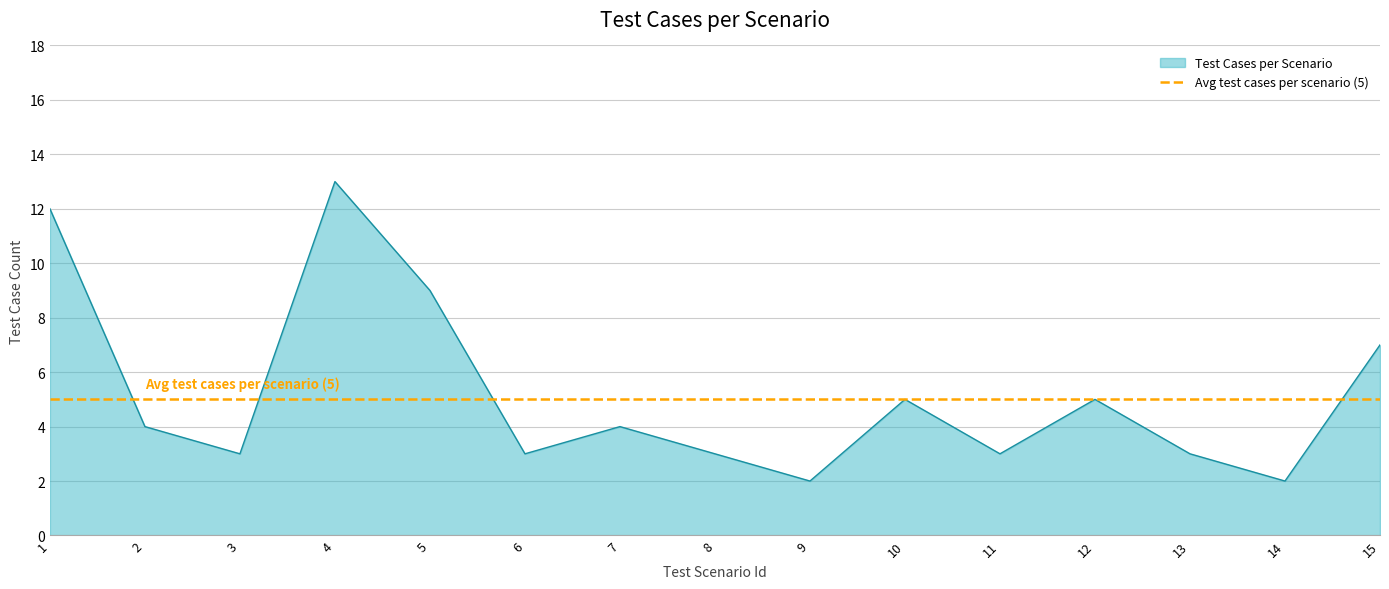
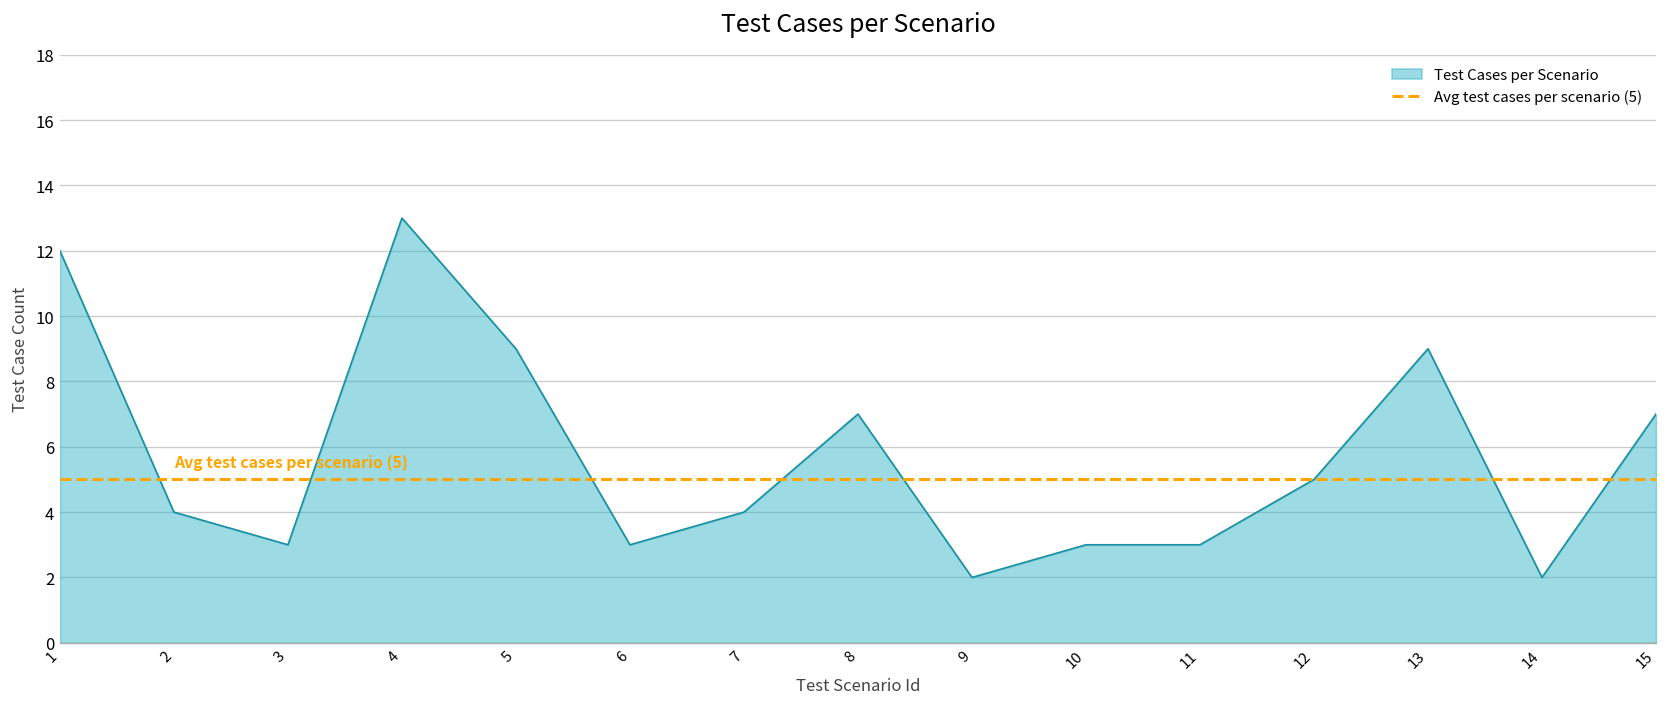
  {
    "1": 12,
    "2": 4,
    "3": 3,
    "4": 13,
    "5": 9,
    "6": 3,
    "7": 4,
-   "8": 3,
+   "8": 7,
    "9": 2,
-   "10": 5,
+   "10": 3,
    "11": 3,
    "12": 5,
-   "13": 3,
+   "13": 9,
    "14": 2,
    "15": 7
  }
